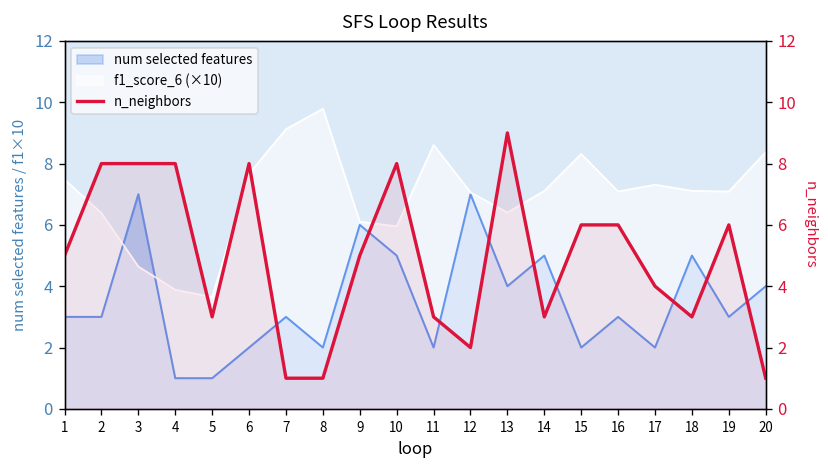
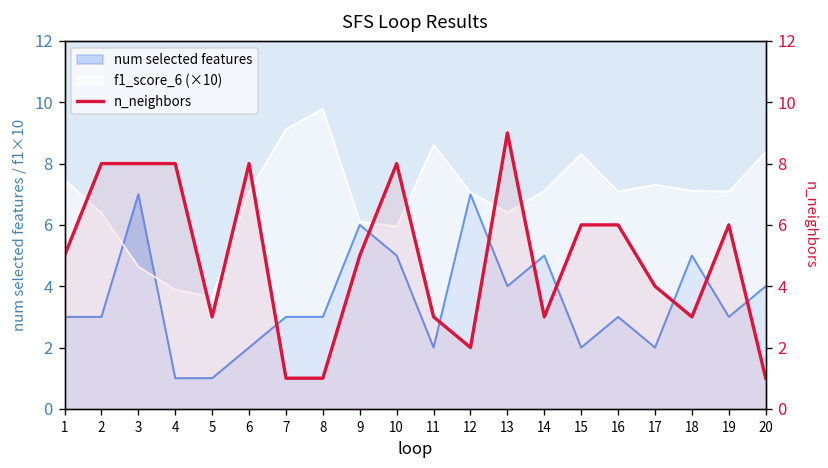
  {
    "num selected features": {
      "1": 3,
      "2": 3,
      "3": 7,
      "4": 1,
      "5": 1,
      "6": 2,
      "7": 3,
-     "8": 2,
+     "8": 3,
      "9": 6,
      "10": 5,
      "11": 2,
      "13": 4,
      "14": 5,
      "15": 2,
      "16": 3,
      "17": 2,
      "18": 5,
      "19": 3,
      "20": 4
    },
    "f1_score_6 (×10)": {
      "1": 7.5,
      "2": 6.4,
      "3": 4.6,
      "4": 3.9,
      "5": 3.6,
-     "6": 7.7,
+     "6": 7.1,
      "7": 9.1,
      "8": 9.8,
      "9": 6.1,
      "10": 6.0,
      "11": 8.6,
      "13": 6.4,
      "14": 7.1,
      "15": 8.3,
      "16": 7.1,
      "17": 7.3,
      "18": 7.1,
      "19": 7.1,
      "20": 8.4
    },
    "n_neighbors": {
      "1": 5.0,
      "2": 8.0,
      "3": 8.0,
      "4": 8.0,
      "5": 3.0,
      "6": 8.0,
      "7": 1.0,
      "8": 1.0,
      "9": 5.0,
      "10": 8.0,
      "11": 3.0,
      "12": 2.0,
      "13": 9.0,
      "14": 3.0,
      "15": 6.0,
      "16": 6.0,
      "17": 4.0,
      "18": 3.0,
      "19": 6.0,
      "20": 1.0
    }
  }
